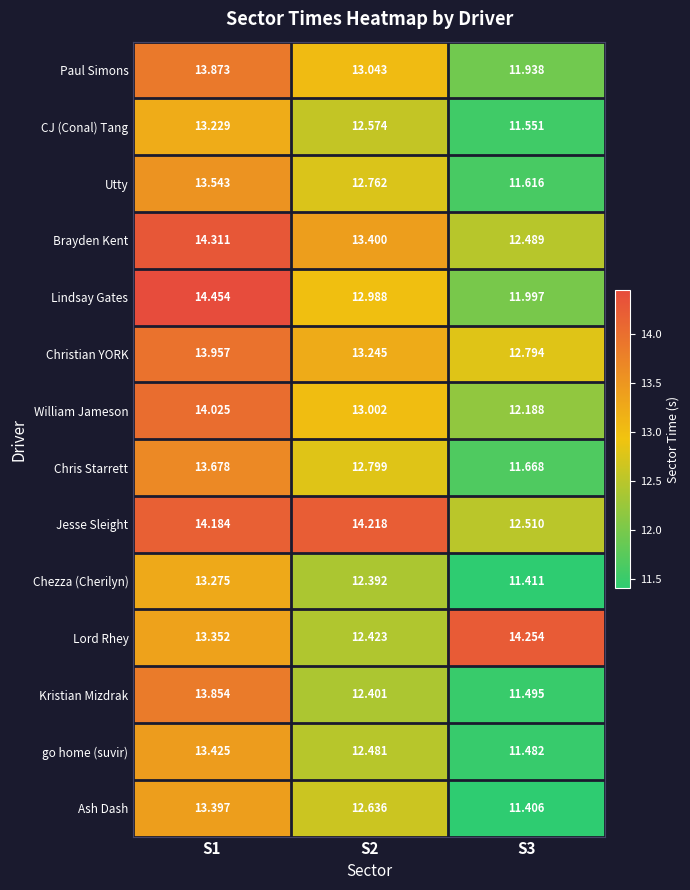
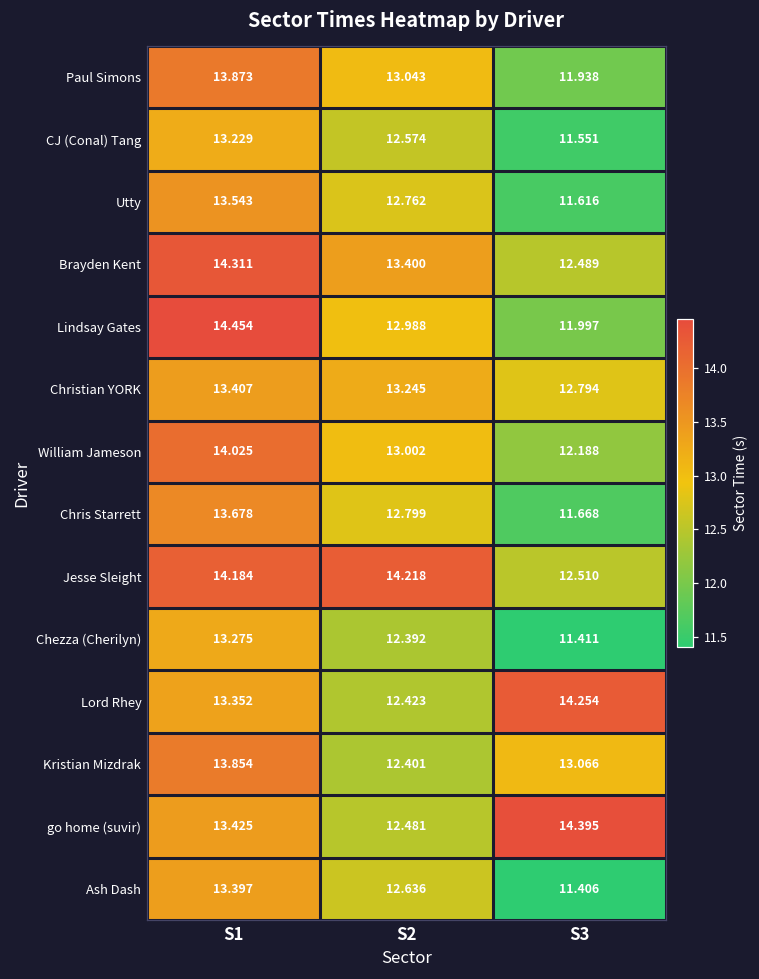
  {
    "Christian YORK": {
-     "S1": 13.957
+     "S1": 13.407
    },
    "Kristian Mizdrak": {
-     "S3": 11.495
+     "S3": 13.066
    },
    "go home (suvir)": {
-     "S3": 11.482
+     "S3": 14.395
    }
  }
